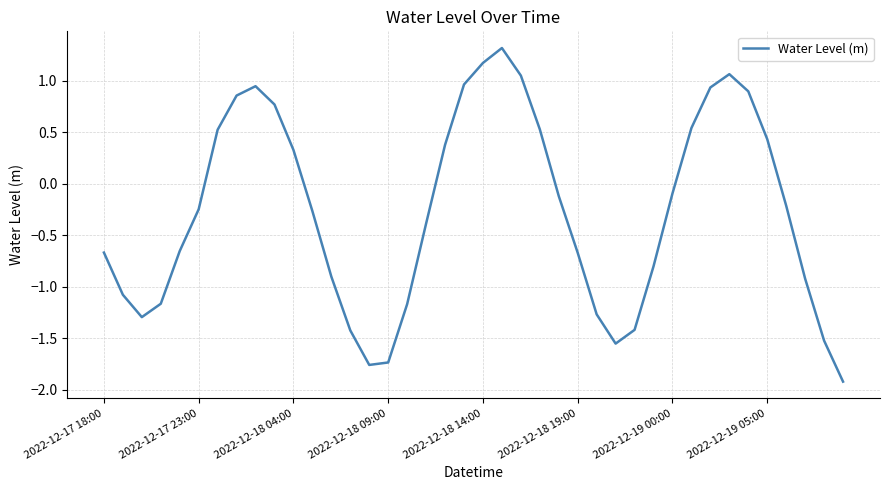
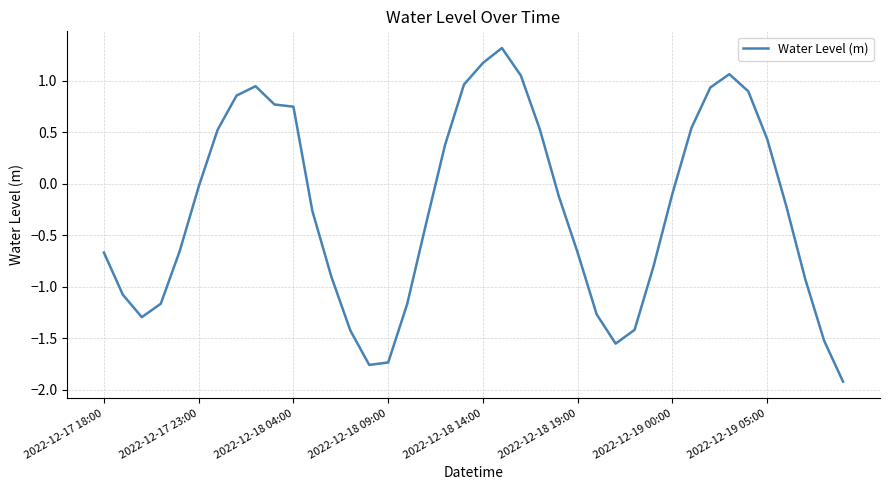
  {
    "2022-12-17 18:00": -0.67,
-   "2022-12-17 23:00": -0.25,
-   "2022-12-18 04:00": 0.33,
+   "2022-12-17 23:00": -0.03,
+   "2022-12-18 04:00": 0.75,
    "2022-12-18 09:00": -1.73,
    "2022-12-18 14:00": 1.17,
    "2022-12-18 19:00": -0.67,
    "2022-12-19 00:00": -0.09,
    "2022-12-19 05:00": 0.43
  }
